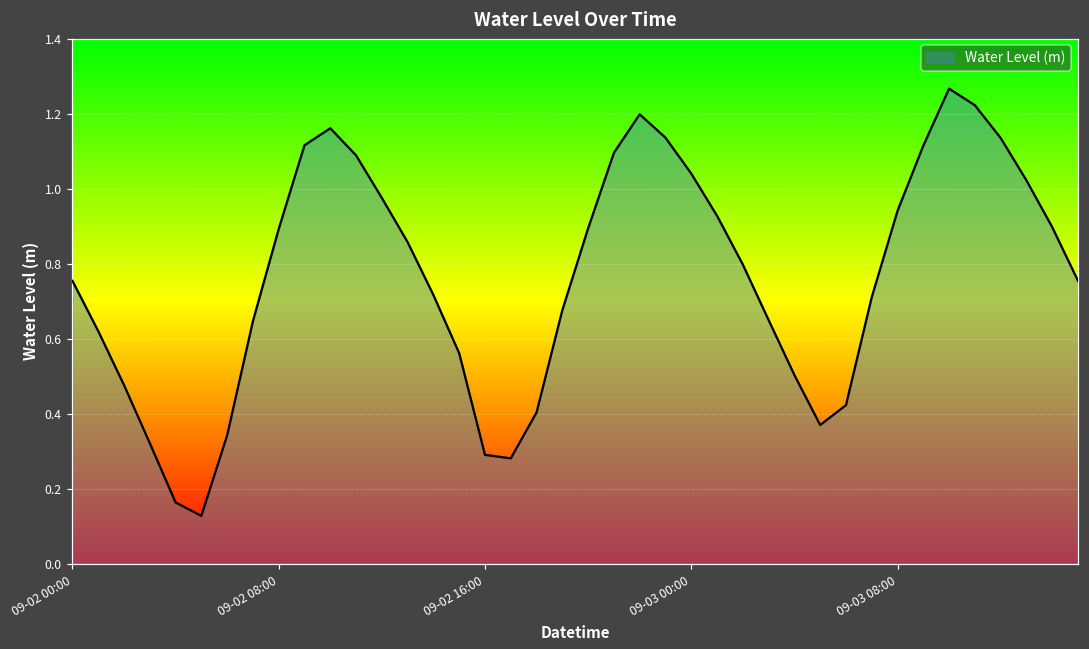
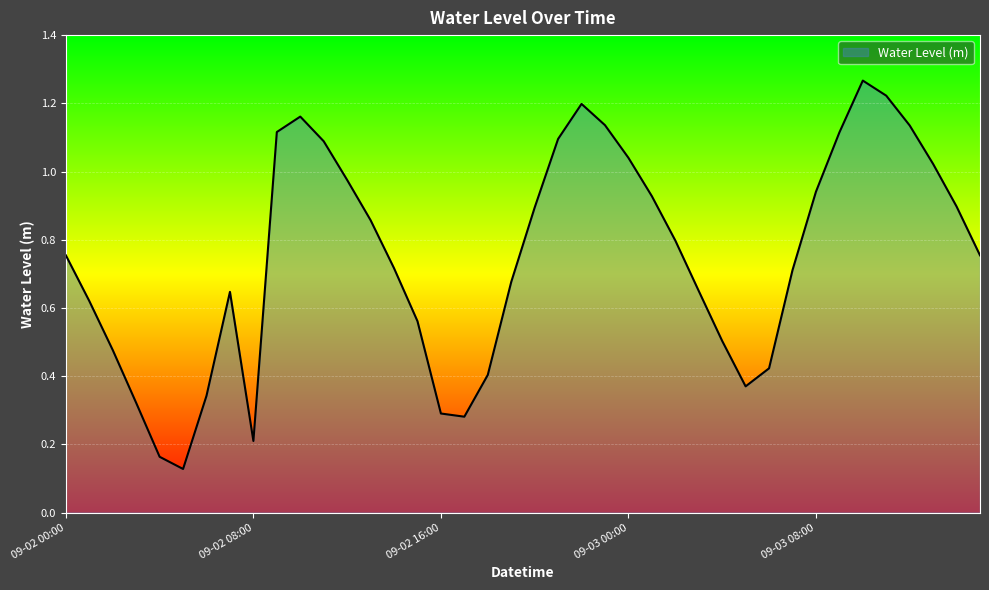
  {
    "09-02 00:00": 0.75,
-   "09-02 08:00": 0.89,
+   "09-02 08:00": 0.21,
    "09-02 16:00": 0.29,
    "09-03 00:00": 1.04,
    "09-03 08:00": 0.94
  }
